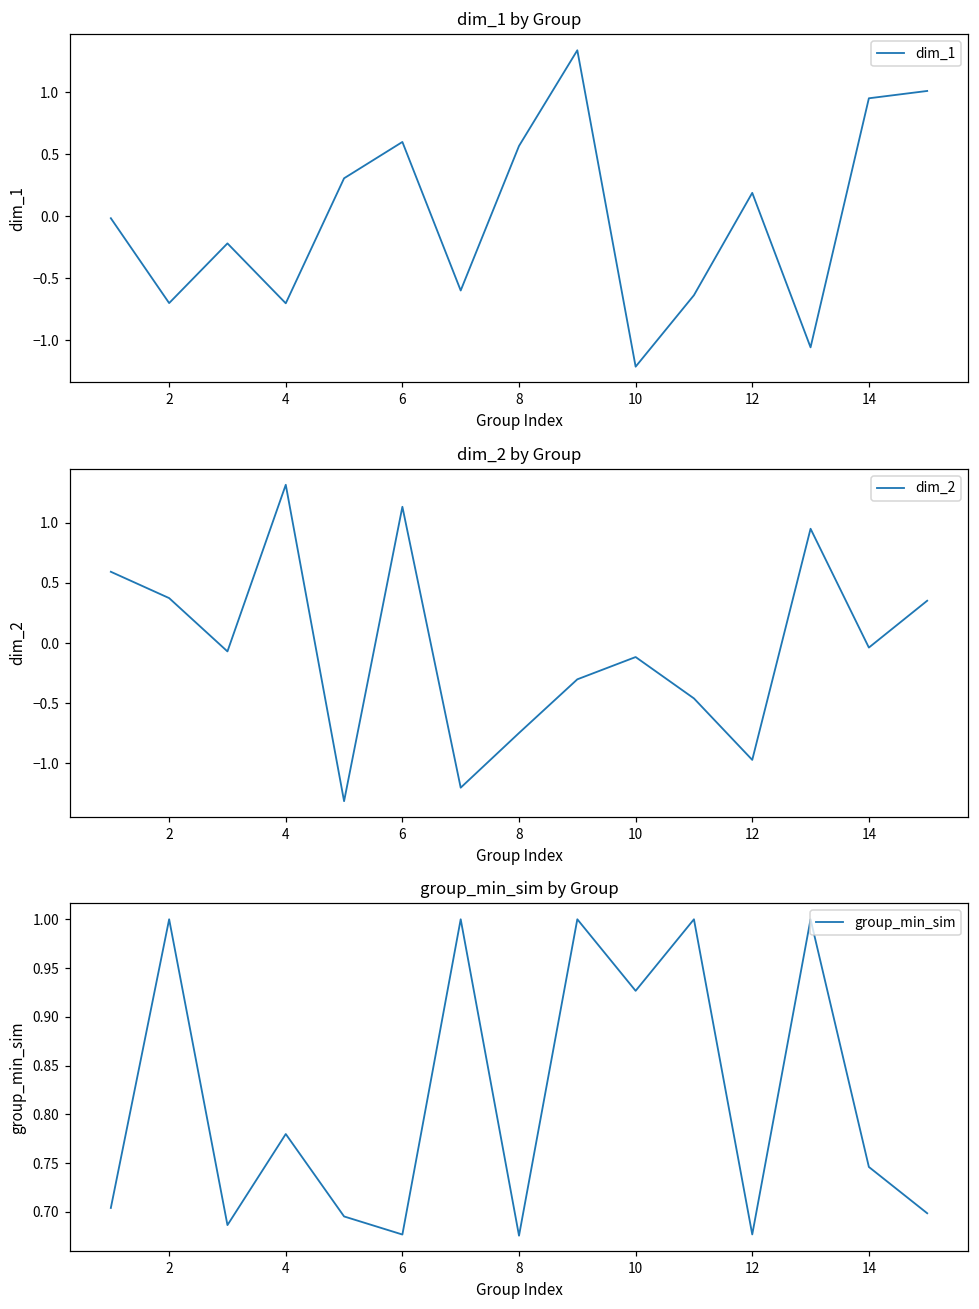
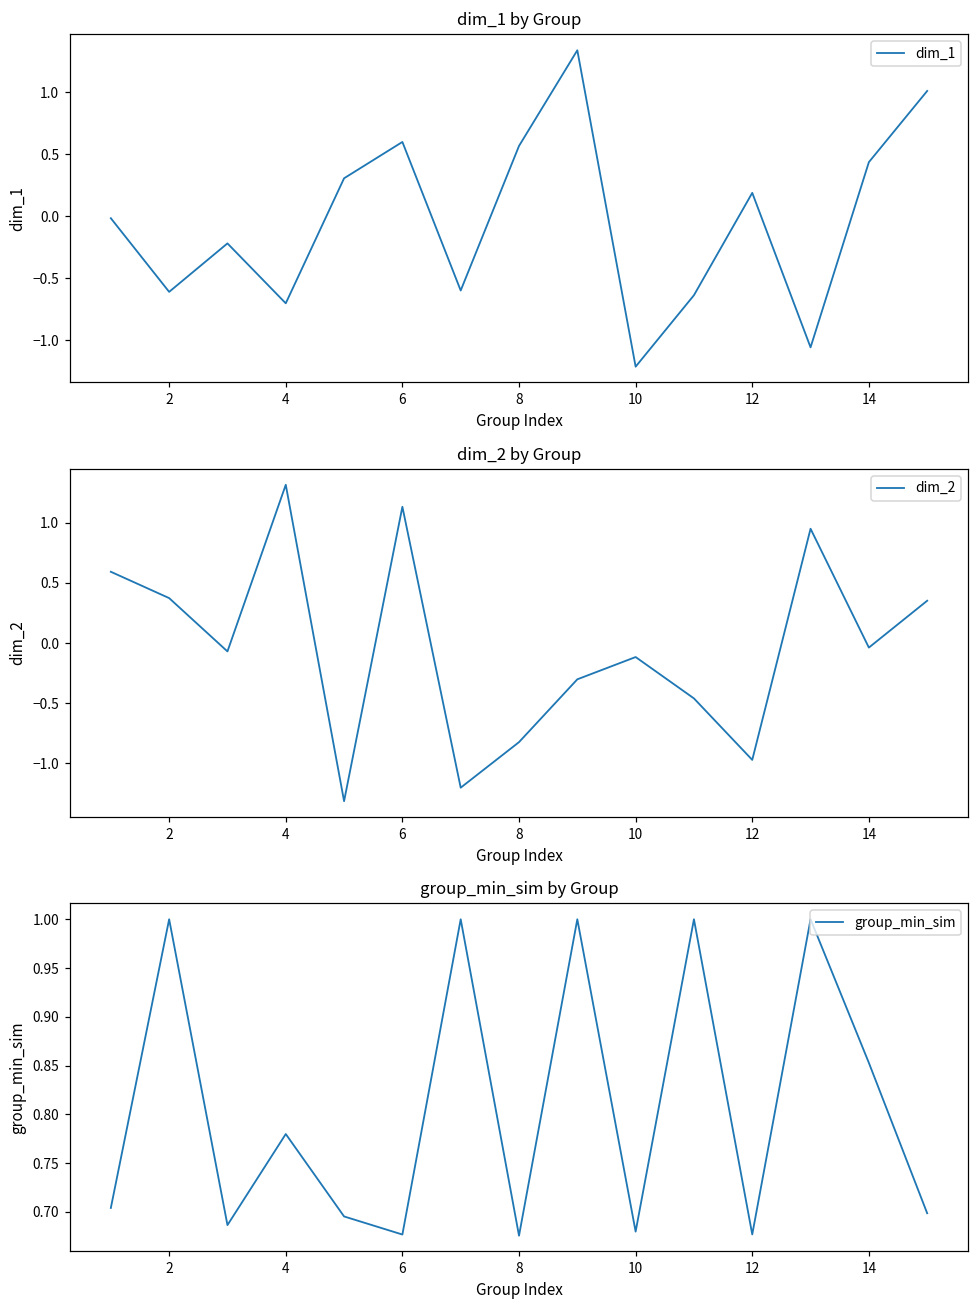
  {
    "dim_1 by Group": {
-     "2": -0.70,
+     "2": -0.61,
      "4": -0.70,
      "6": 0.60,
      "8": 0.57,
      "10": -1.21,
      "12": 0.19,
-     "14": 0.95
+     "14": 0.44
    },
    "dim_2 by Group": {
      "2": 0.37,
      "4": 1.32,
      "6": 1.13,
-     "8": -0.75,
+     "8": -0.82,
      "10": -0.12,
      "12": -0.97,
      "14": -0.04
    },
    "group_min_sim by Group": {
      "2": 1.00,
      "4": 0.78,
      "6": 0.68,
      "8": 0.68,
-     "10": 0.93,
+     "10": 0.68,
      "12": 0.68,
-     "14": 0.75
+     "14": 0.85
    }
  }
